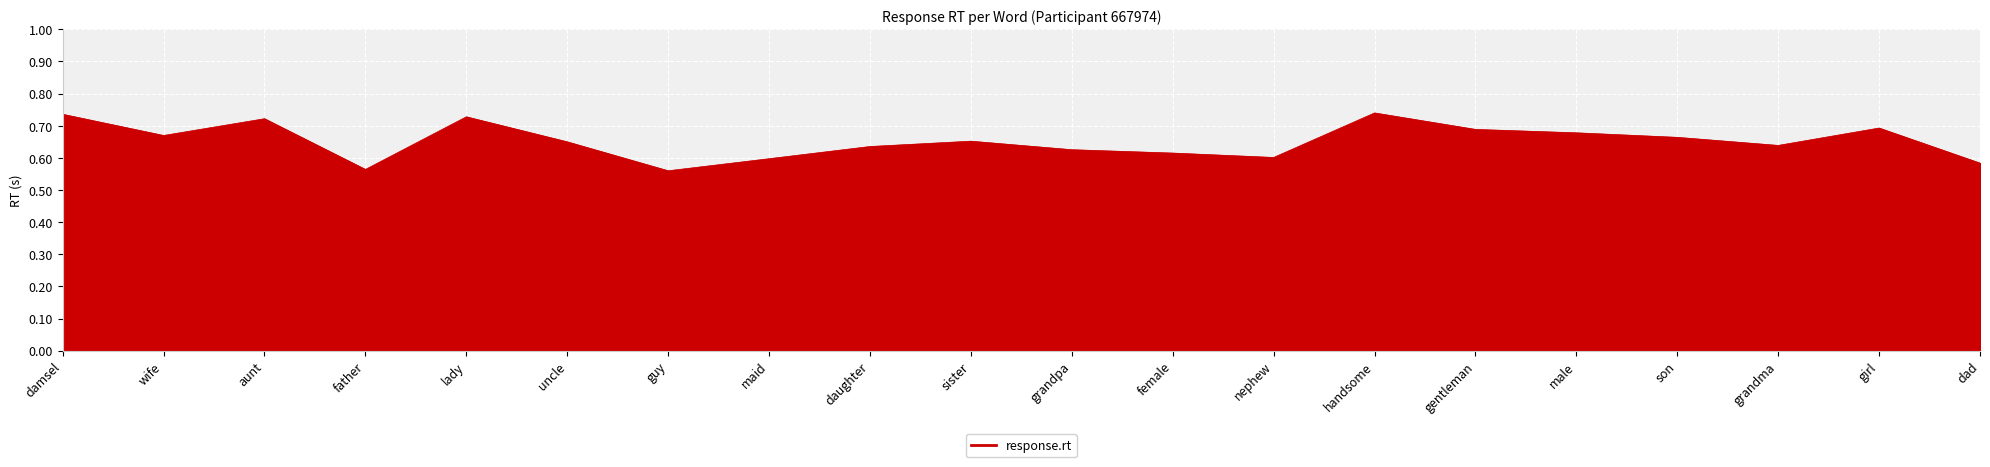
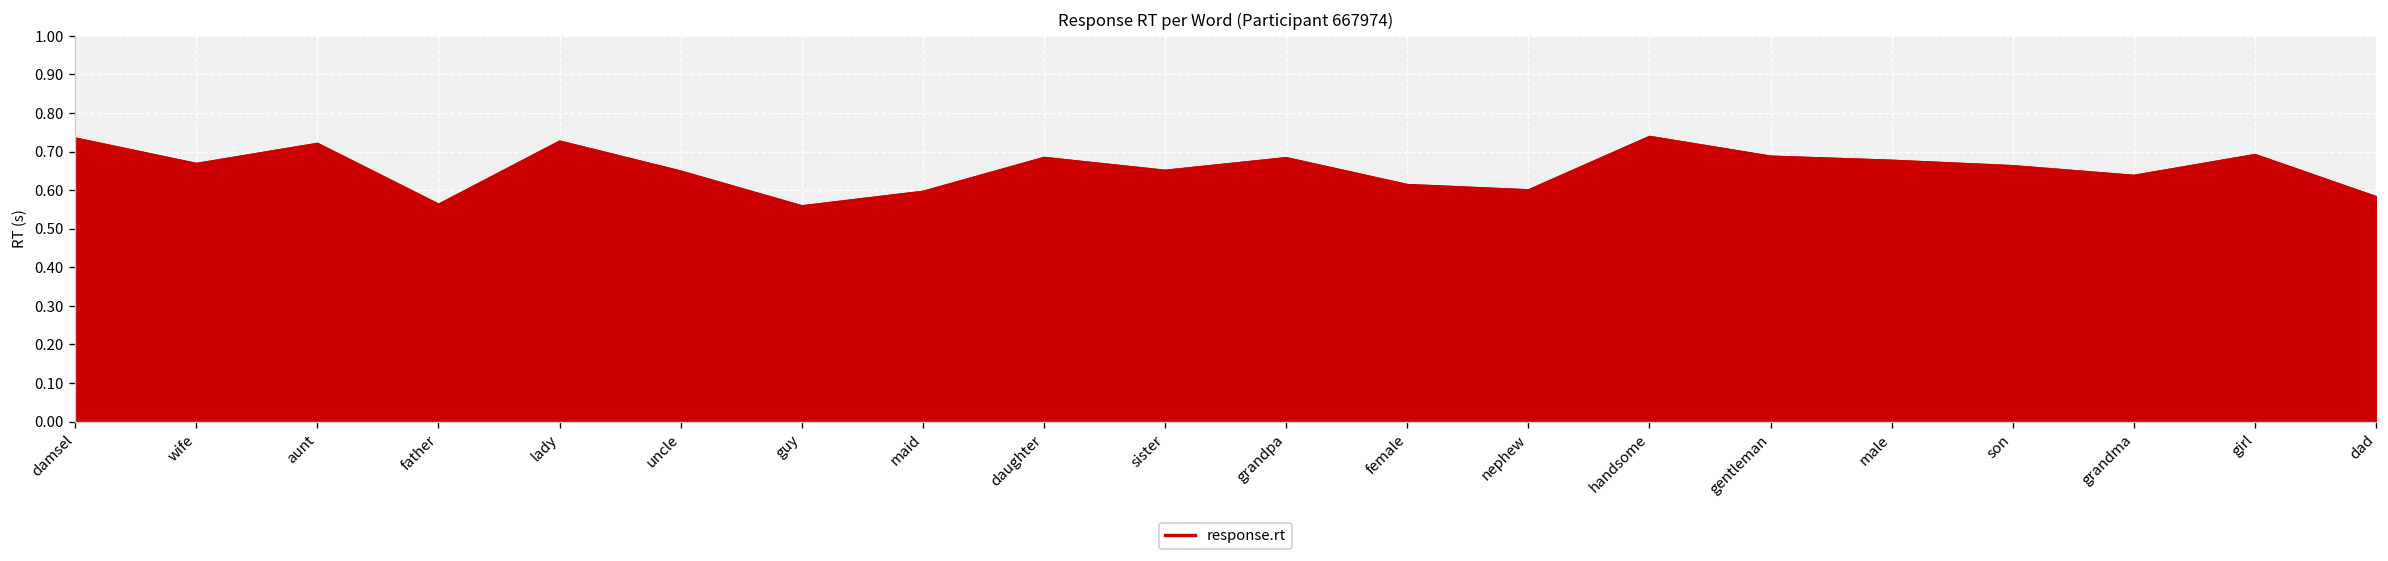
  {
    "damsel": 0.74,
    "wife": 0.67,
    "aunt": 0.72,
    "father": 0.56,
    "lady": 0.73,
    "uncle": 0.65,
    "guy": 0.56,
    "maid": 0.60,
-   "daughter": 0.64,
+   "daughter": 0.69,
    "sister": 0.65,
-   "grandpa": 0.63,
+   "grandpa": 0.68,
    "female": 0.62,
    "nephew": 0.60,
    "handsome": 0.74,
    "gentleman": 0.69,
    "male": 0.68,
    "son": 0.66,
    "grandma": 0.64,
    "girl": 0.69,
    "dad": 0.58
  }
